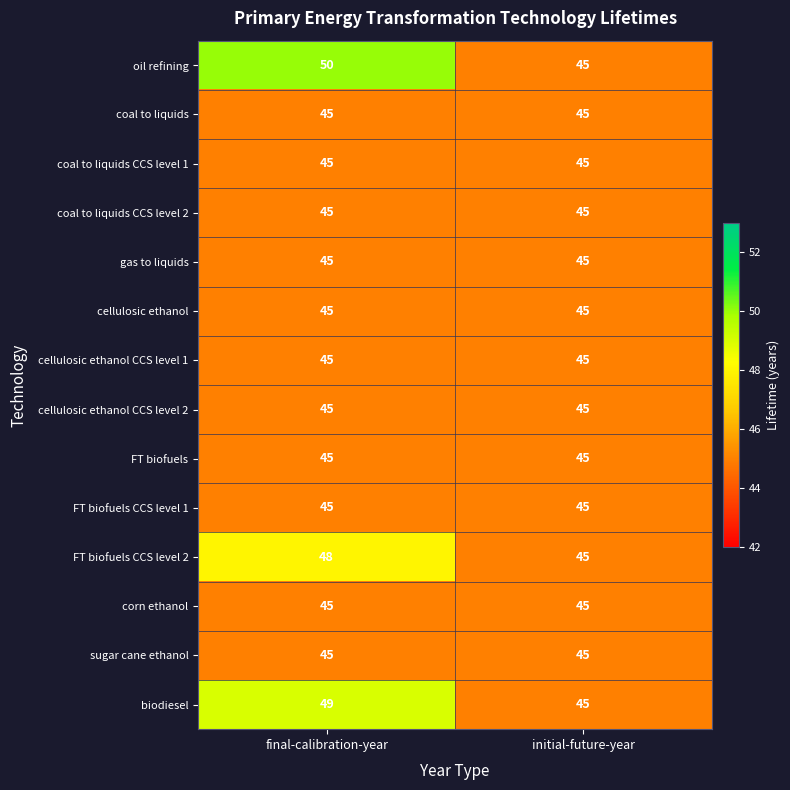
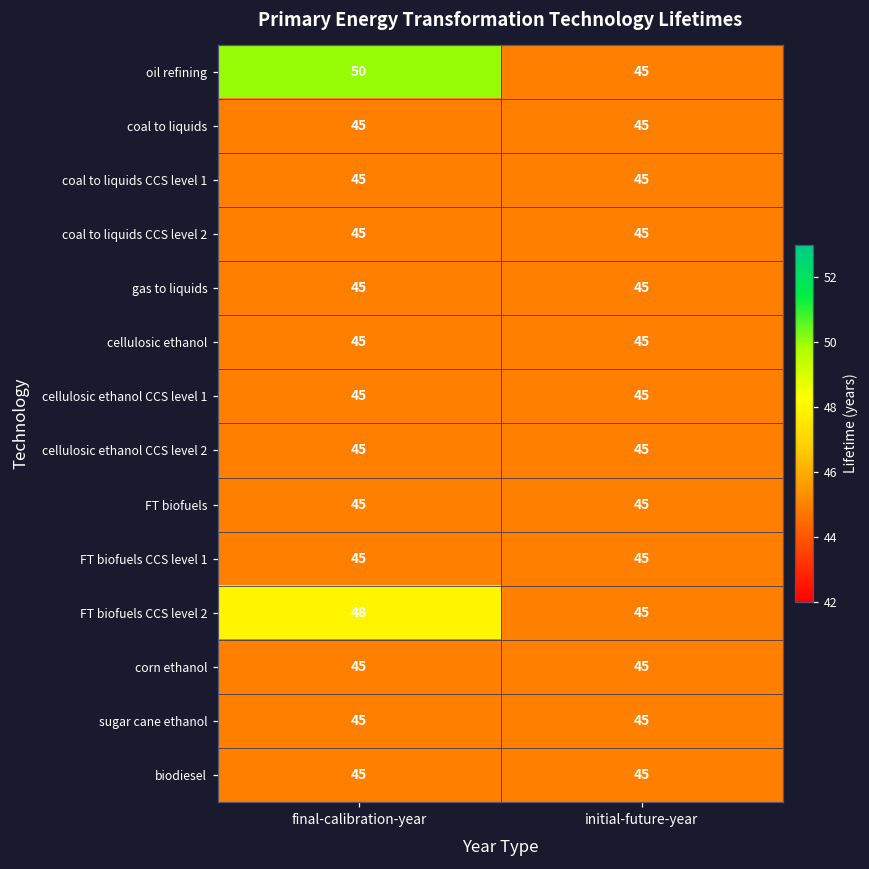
  {
    "oil refining": {
      "final-calibration-year": 50,
      "initial-future-year": 45
    },
    "coal to liquids": {
      "final-calibration-year": 45,
      "initial-future-year": 45
    },
    "coal to liquids CCS level 1": {
      "final-calibration-year": 45,
      "initial-future-year": 45
    },
    "coal to liquids CCS level 2": {
      "final-calibration-year": 45,
      "initial-future-year": 45
    },
    "gas to liquids": {
      "final-calibration-year": 45,
      "initial-future-year": 45
    },
    "cellulosic ethanol": {
      "final-calibration-year": 45,
      "initial-future-year": 45
    },
    "cellulosic ethanol CCS level 1": {
      "final-calibration-year": 45,
      "initial-future-year": 45
    },
    "cellulosic ethanol CCS level 2": {
      "final-calibration-year": 45,
      "initial-future-year": 45
    },
    "FT biofuels": {
      "final-calibration-year": 45,
      "initial-future-year": 45
    },
    "FT biofuels CCS level 1": {
      "final-calibration-year": 45,
      "initial-future-year": 45
    },
    "FT biofuels CCS level 2": {
      "final-calibration-year": 48,
      "initial-future-year": 45
    },
    "corn ethanol": {
      "final-calibration-year": 45,
      "initial-future-year": 45
    },
    "sugar cane ethanol": {
      "final-calibration-year": 45,
      "initial-future-year": 45
    },
    "biodiesel": {
-     "final-calibration-year": 49,
+     "final-calibration-year": 45,
      "initial-future-year": 45
    }
  }
